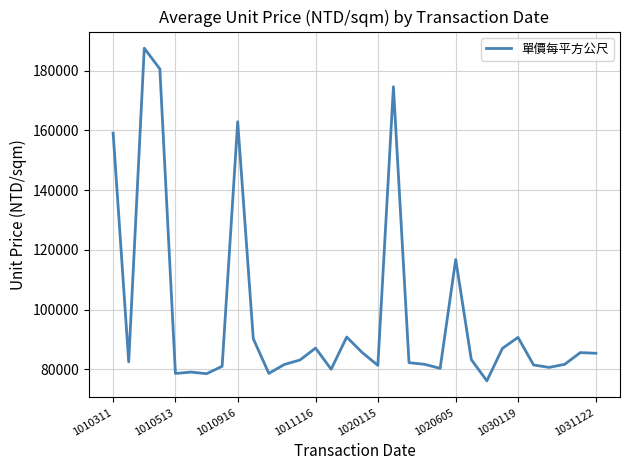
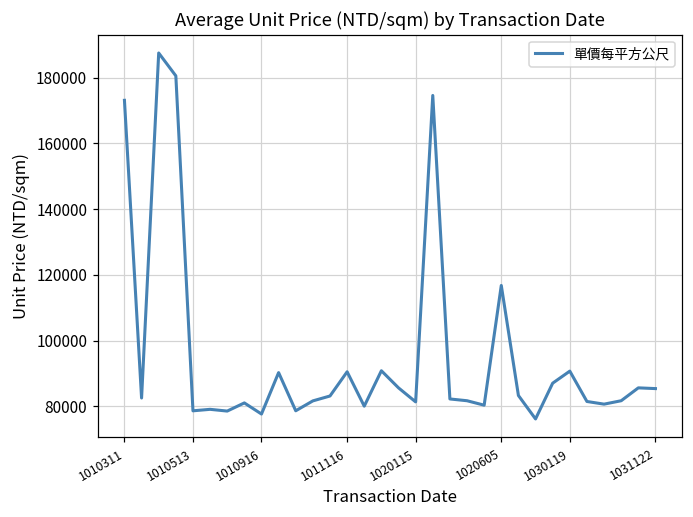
  {
-   "1010311": 159000,
+   "1010311": 173000,
    "1010513": 79000,
-   "1010916": 163000,
-   "1011116": 87000,
+   "1010916": 78000,
+   "1011116": 91000,
    "1020115": 81000,
    "1020605": 117000,
    "1030119": 91000,
    "1031122": 85000
  }
